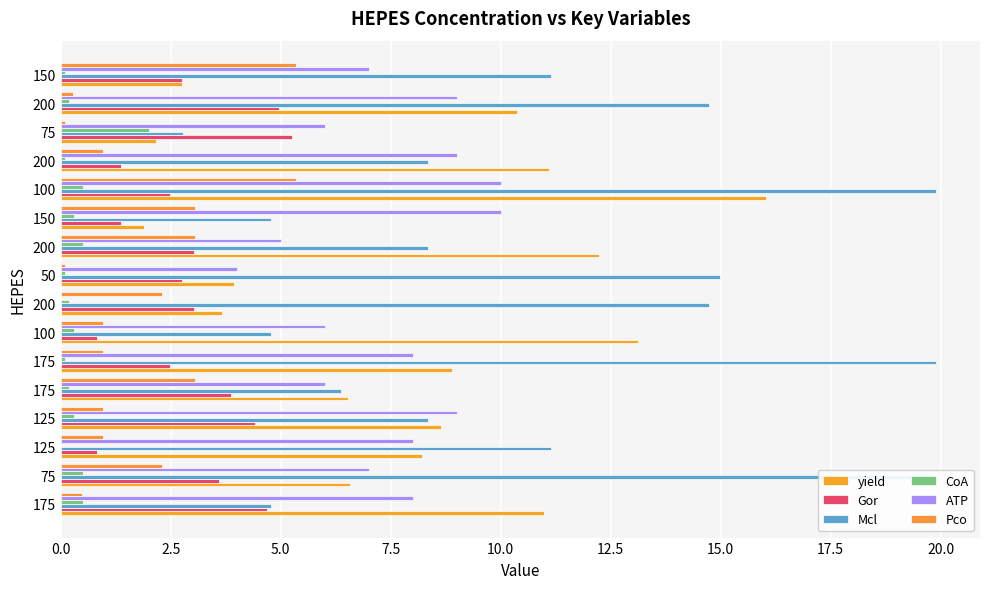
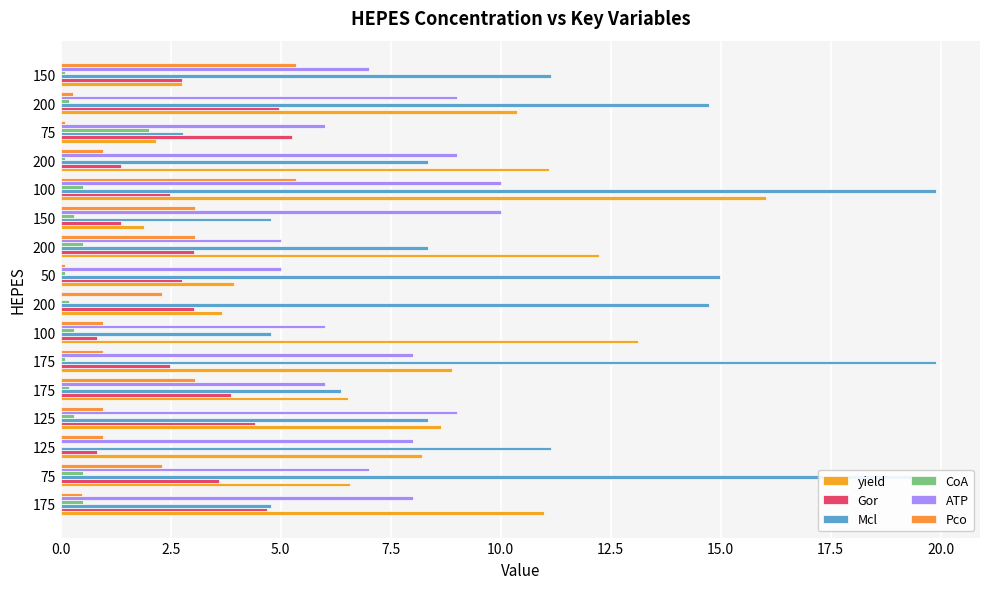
  {
    "Gor": {
      "50": 2.8
    },
    "Mcl": {
      "50": 15
    },
    "CoA": {
      "50": 0.1
    },
    "ATP": {
-     "50": 4
+     "50": 5
    }
  }
